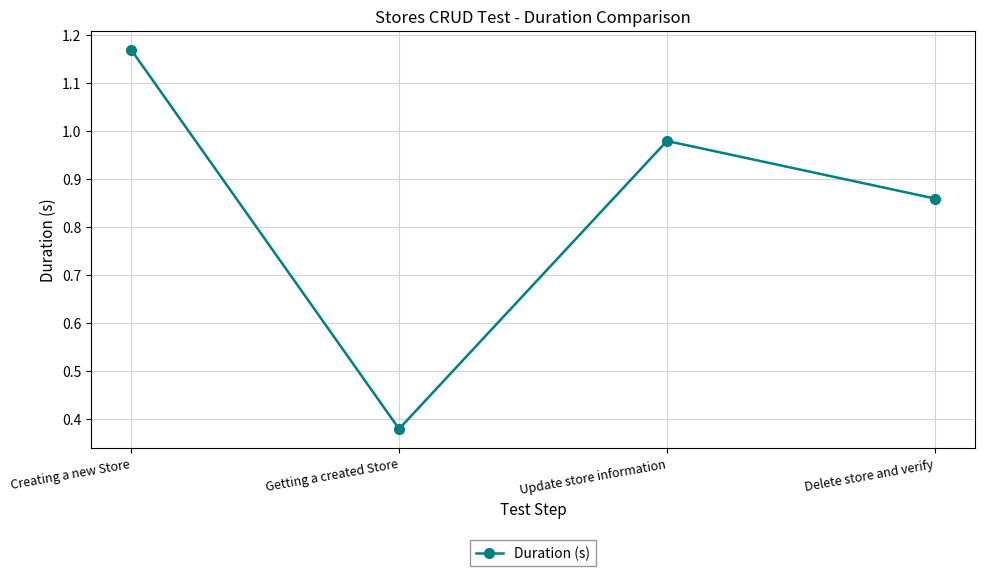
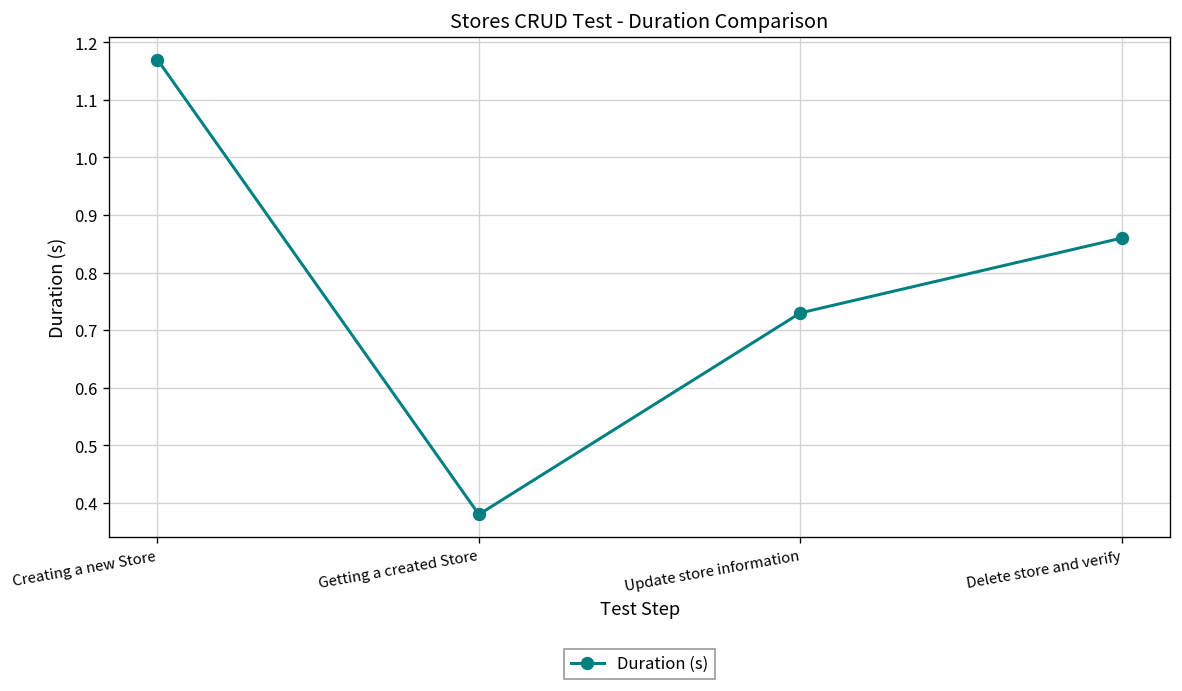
  {
    "Creating a new Store": 1.17,
    "Getting a created Store": 0.38,
-   "Update store information": 0.98,
+   "Update store information": 0.73,
    "Delete store and verify": 0.86
  }
